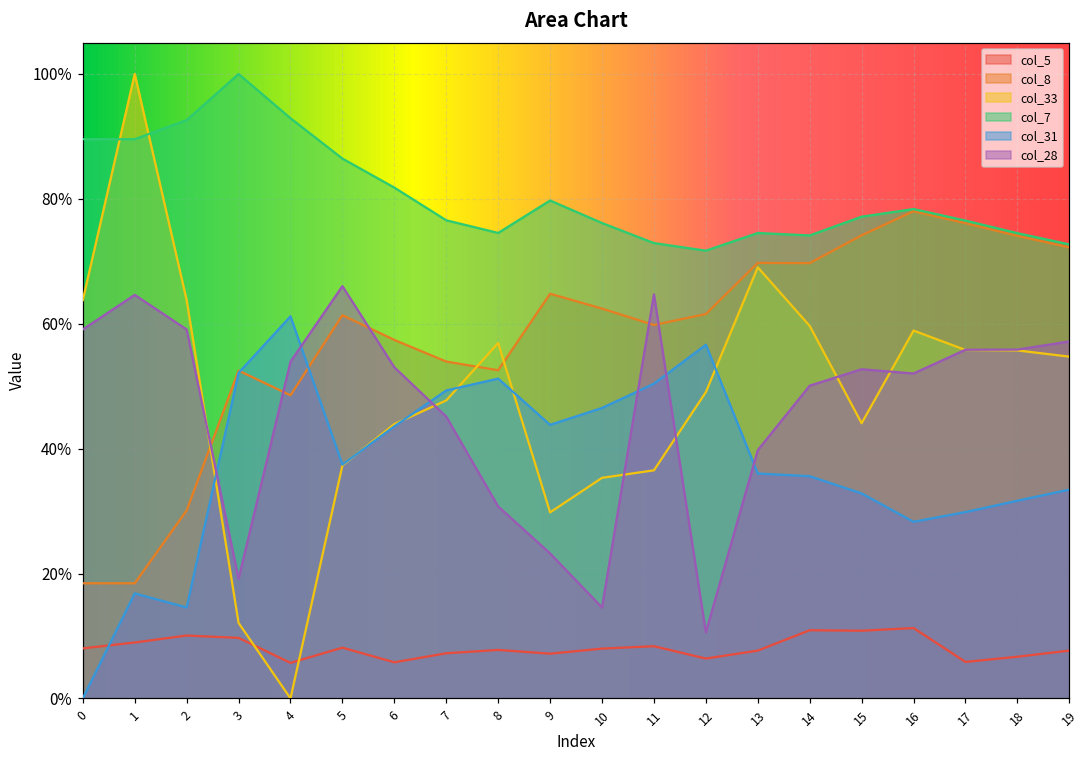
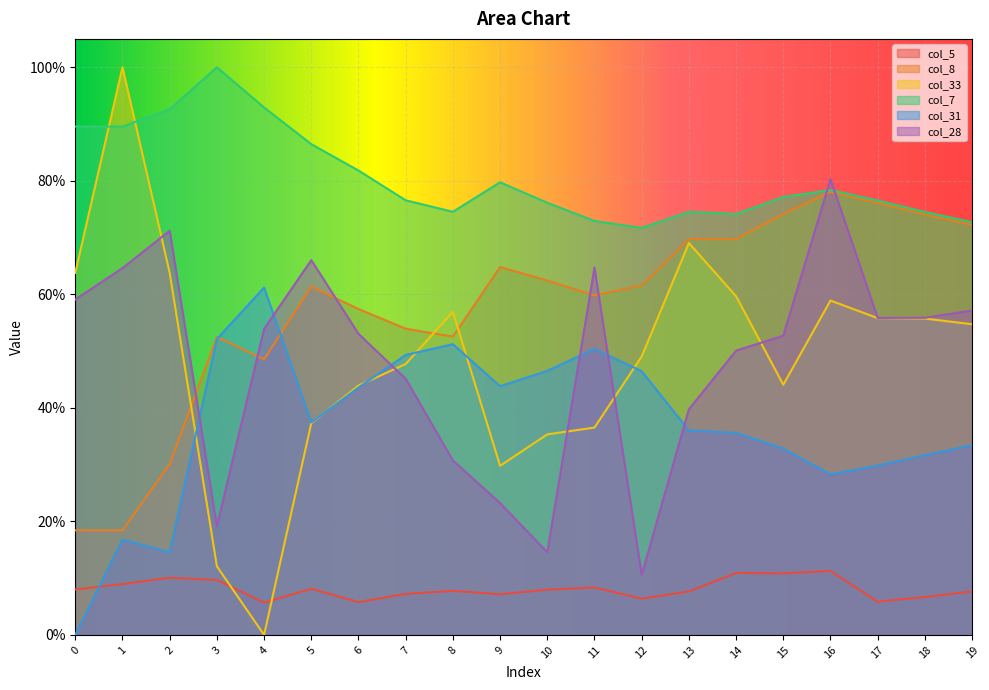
  {
    "col_7": {
      "0": "90%",
      "1": "90%",
      "2": "93%",
      "3": "100%",
      "4": "93%",
      "5": "86%",
      "6": "82%",
      "7": "77%",
      "8": "75%",
      "9": "80%",
      "10": "76%",
      "11": "73%",
      "12": "72%",
      "13": "75%",
      "14": "74%",
      "15": "77%",
      "19": "73%"
    },
    "col_31": {
      "0": "0%",
      "1": "17%",
      "2": "15%",
      "4": "61%",
      "7": "49%",
      "8": "51%",
      "9": "44%",
      "10": "47%",
      "11": "50%",
-     "12": "57%",
+     "12": "46%",
      "13": "36%",
      "14": "36%",
      "15": "33%",
      "16": "28%",
      "17": "30%",
      "18": "32%",
      "19": "33%"
    },
    "col_28": {
      "0": "59%",
      "1": "65%",
-     "2": "59%",
+     "2": "71%",
      "3": "19%",
      "4": "54%",
      "5": "66%",
      "6": "53%",
      "7": "45%",
      "8": "31%",
      "9": "23%",
      "10": "15%",
      "11": "65%",
      "12": "11%",
      "13": "40%",
      "14": "50%",
      "15": "53%",
-     "16": "52%",
+     "16": "80%",
      "19": "57%"
    }
  }
